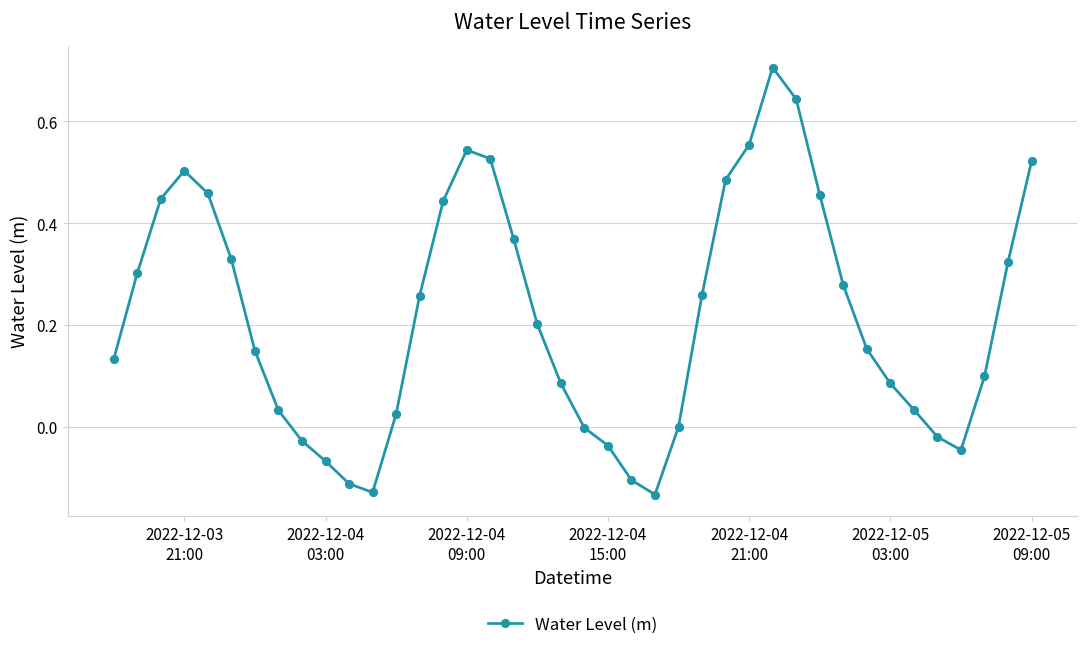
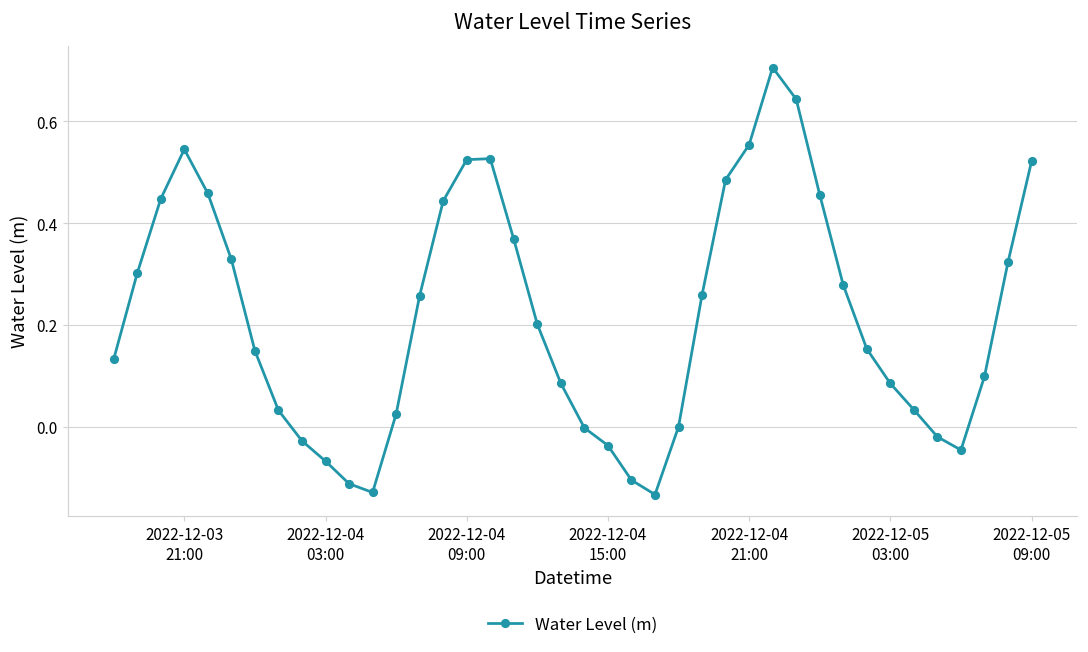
  {
-   "2022-12-03 21:00": 0.50,
+   "2022-12-03 21:00": 0.55,
    "2022-12-04 03:00": -0.07,
-   "2022-12-04 09:00": 0.54,
+   "2022-12-04 09:00": 0.52,
    "2022-12-04 15:00": -0.04,
    "2022-12-04 21:00": 0.55,
    "2022-12-05 03:00": 0.09,
    "2022-12-05 09:00": 0.52
  }
